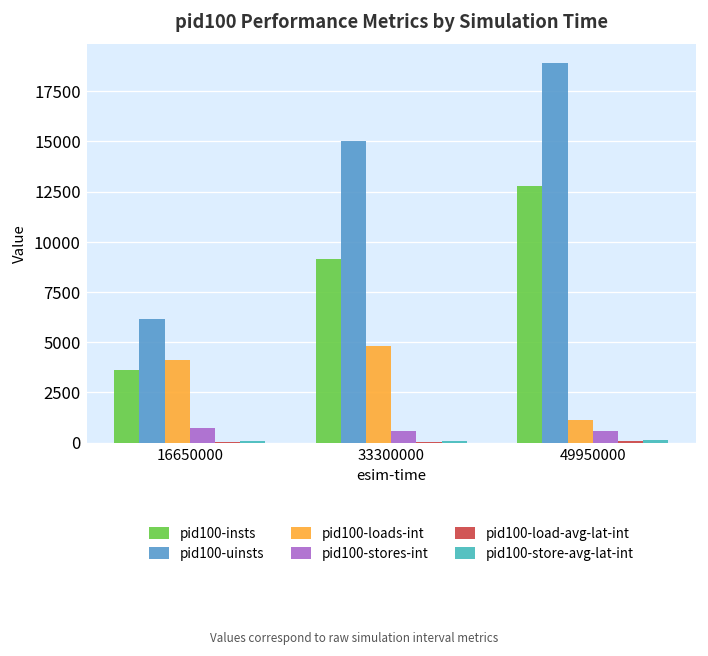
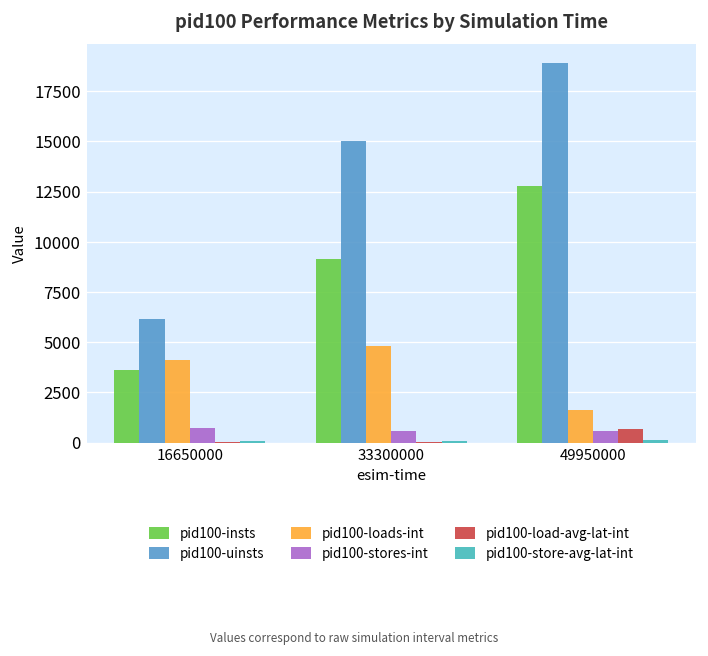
  {
    "pid100-insts": {
      "16650000": 3600,
      "33300000": 9200,
      "49950000": 12800
    },
    "pid100-loads-int": {
      "16650000": 4100,
      "33300000": 4800,
-     "49950000": 1100
+     "49950000": 1600
    },
    "pid100-stores-int": {
      "16650000": 700,
      "33300000": 600,
      "49950000": 600
    },
    "pid100-load-avg-lat-int": {
-     "49950000": 100
+     "49950000": 700
    }
  }
